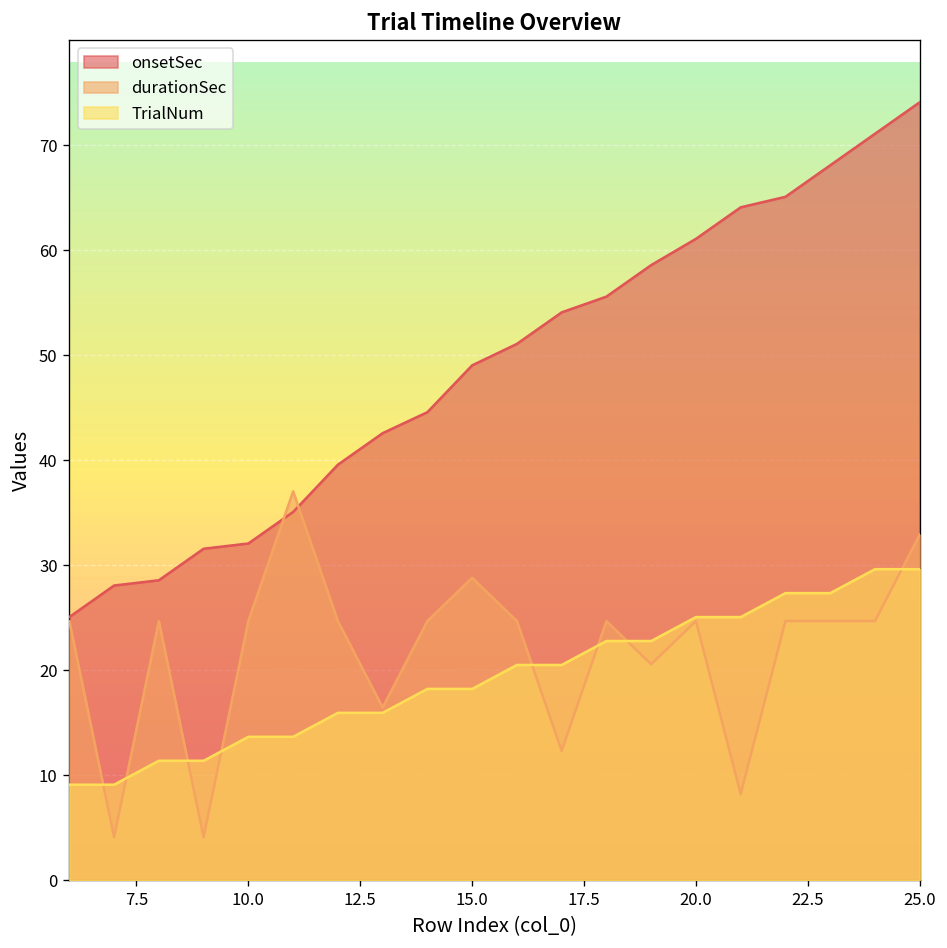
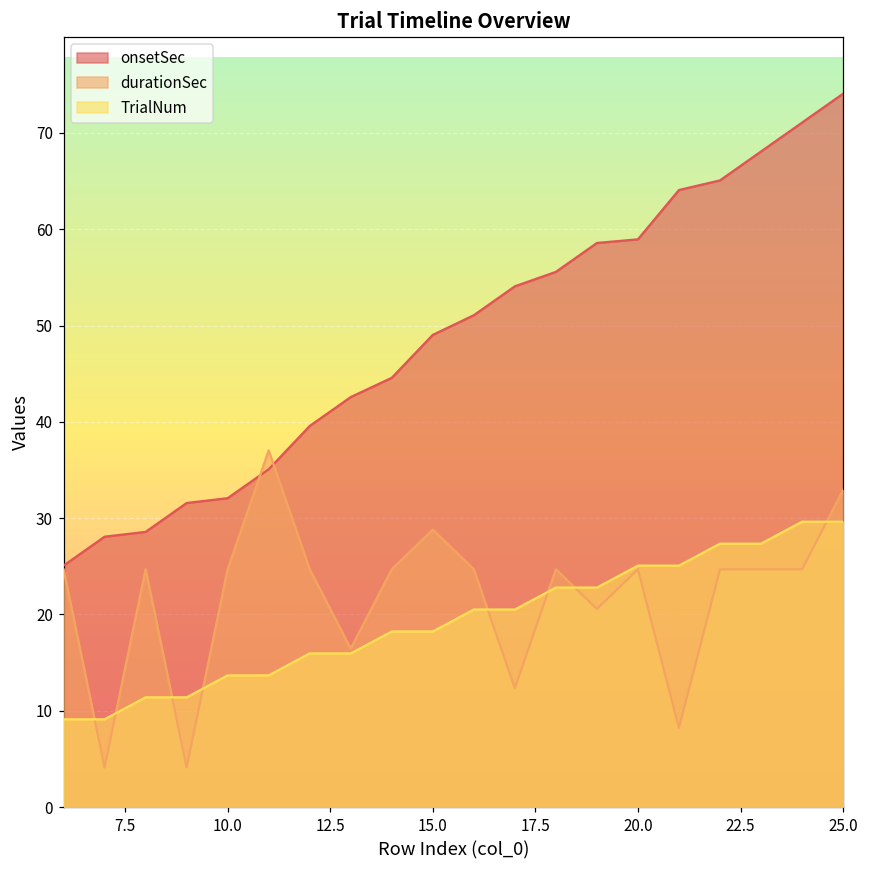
  {
    "onsetSec": {
      "10.0": 32,
      "15.0": 49,
-     "20.0": 61,
+     "20.0": 59,
      "25.0": 74
    }
  }
